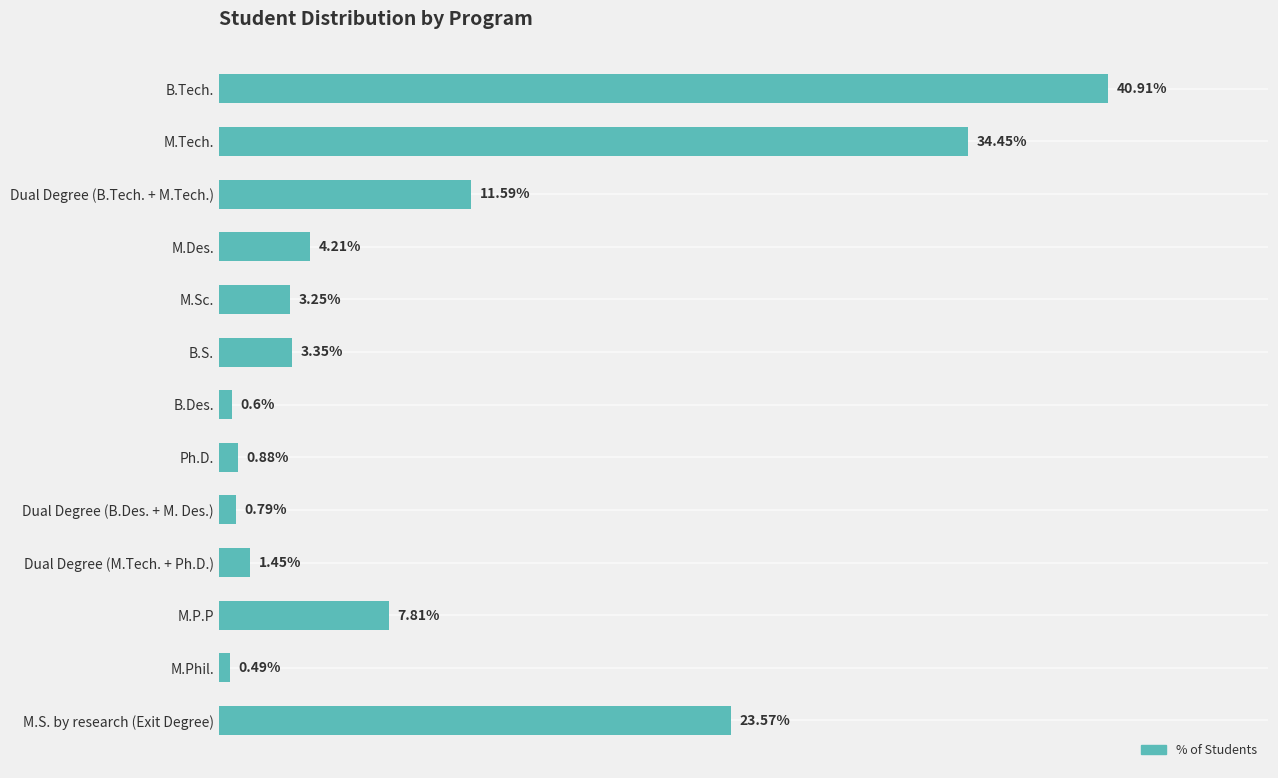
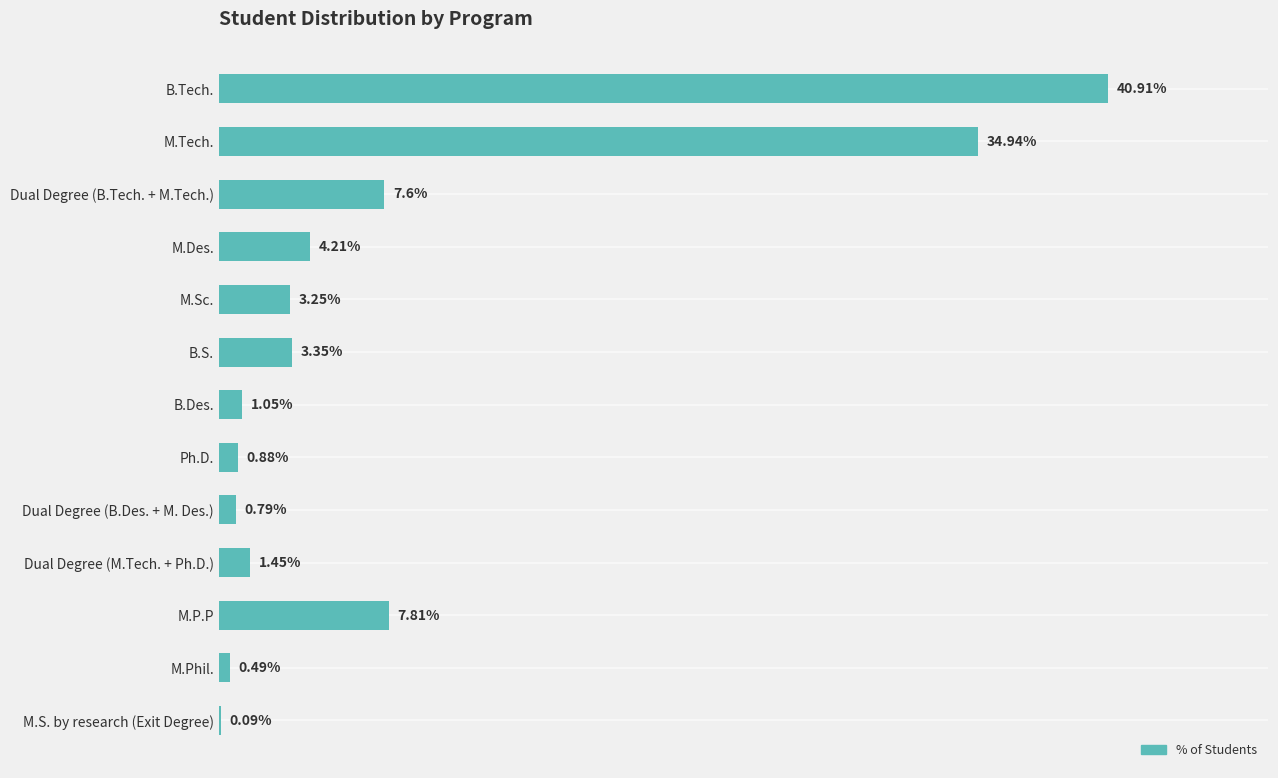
  {
    "B.Tech.": "40.91%",
-   "M.Tech.": "34.45%",
-   "Dual Degree (B.Tech. + M.Tech.)": "11.59%",
+   "M.Tech.": "34.94%",
+   "Dual Degree (B.Tech. + M.Tech.)": "7.6%",
    "M.Des.": "4.21%",
    "M.Sc.": "3.25%",
    "B.S.": "3.35%",
-   "B.Des.": "0.6%",
+   "B.Des.": "1.05%",
    "Ph.D.": "0.88%",
    "Dual Degree (B.Des. + M. Des.)": "0.79%",
    "Dual Degree (M.Tech. + Ph.D.)": "1.45%",
    "M.P.P": "7.81%",
    "M.Phil.": "0.49%",
-   "M.S. by research (Exit Degree)": "23.57%"
+   "M.S. by research (Exit Degree)": "0.09%"
  }
